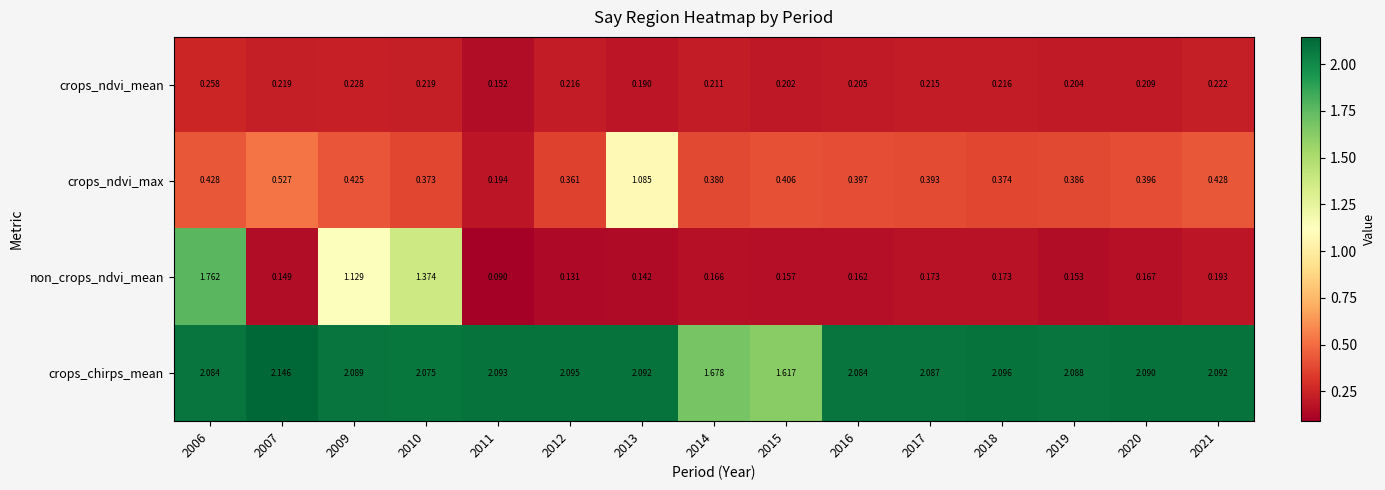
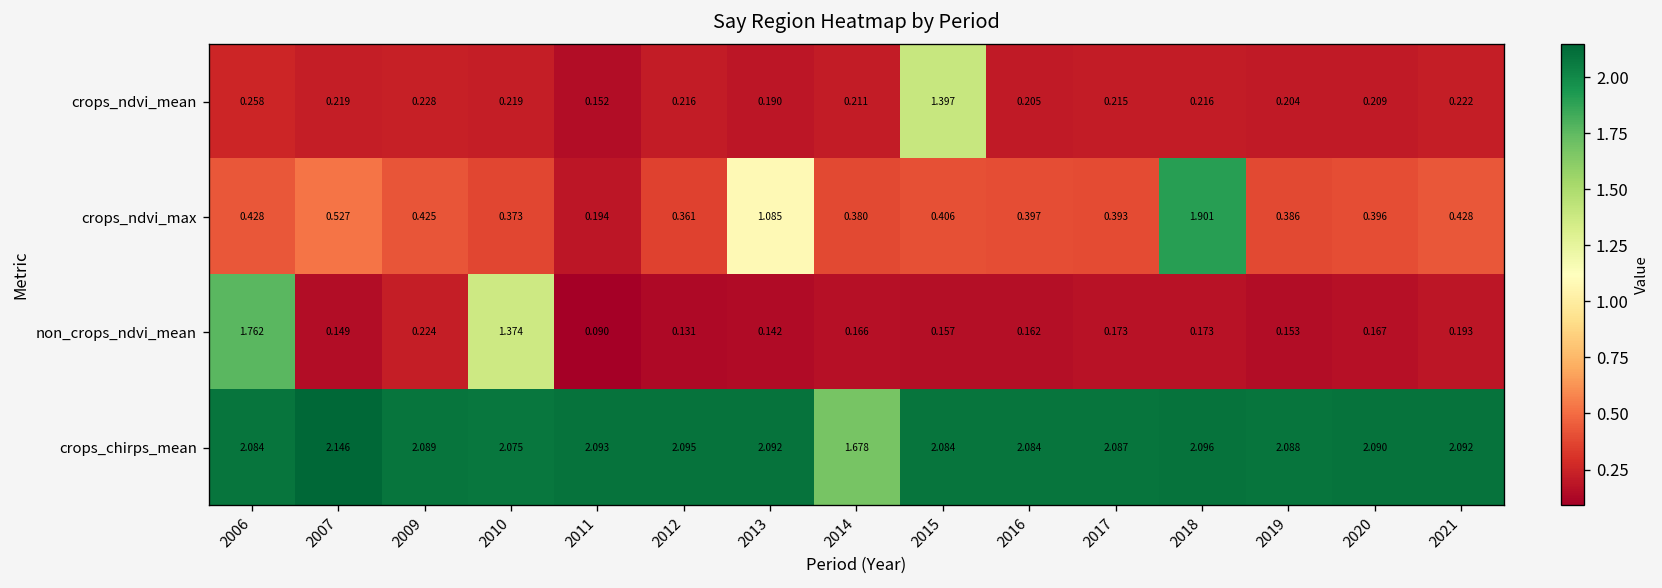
  {
    "crops_ndvi_mean": {
      "2006": 0.258,
      "2007": 0.219,
      "2009": 0.228,
      "2010": 0.219,
      "2011": 0.152,
      "2012": 0.216,
      "2013": 0.190,
      "2014": 0.211,
-     "2015": 0.202,
+     "2015": 1.397,
      "2016": 0.205,
      "2017": 0.215,
      "2018": 0.216,
      "2019": 0.204,
      "2020": 0.209,
      "2021": 0.222
    },
    "crops_ndvi_max": {
      "2006": 0.428,
      "2007": 0.527,
      "2009": 0.425,
      "2010": 0.373,
      "2011": 0.194,
      "2012": 0.361,
      "2013": 1.085,
      "2014": 0.380,
      "2015": 0.406,
      "2016": 0.397,
      "2017": 0.393,
-     "2018": 0.374,
+     "2018": 1.901,
      "2019": 0.386,
      "2020": 0.396,
      "2021": 0.428
    },
    "non_crops_ndvi_mean": {
      "2006": 1.762,
      "2007": 0.149,
-     "2009": 1.129,
+     "2009": 0.224,
      "2010": 1.374,
      "2011": 0.090,
      "2012": 0.131,
      "2013": 0.142,
      "2014": 0.166,
      "2015": 0.157,
      "2016": 0.162,
      "2017": 0.173,
      "2018": 0.173,
      "2019": 0.153,
      "2020": 0.167,
      "2021": 0.193
    },
    "crops_chirps_mean": {
      "2006": 2.084,
      "2007": 2.146,
      "2009": 2.089,
      "2010": 2.075,
      "2011": 2.093,
      "2012": 2.095,
      "2013": 2.092,
      "2014": 1.678,
-     "2015": 1.617,
+     "2015": 2.084,
      "2016": 2.084,
      "2017": 2.087,
      "2018": 2.096,
      "2019": 2.088,
      "2020": 2.090,
      "2021": 2.092
    }
  }
